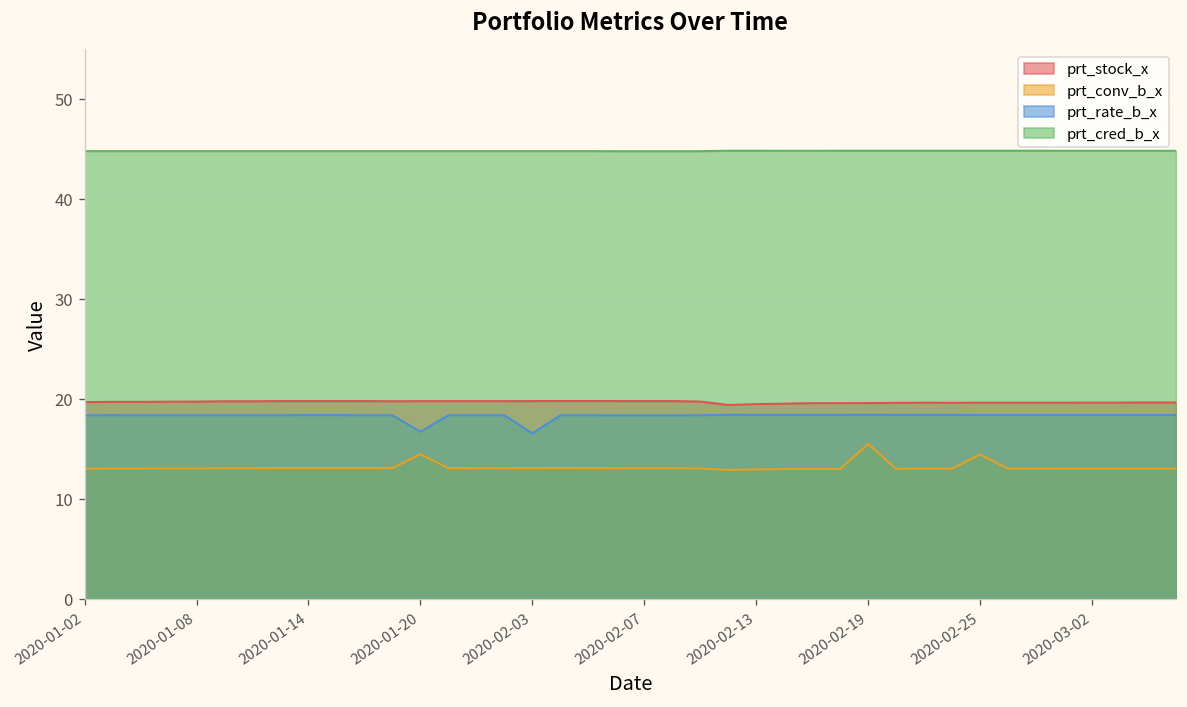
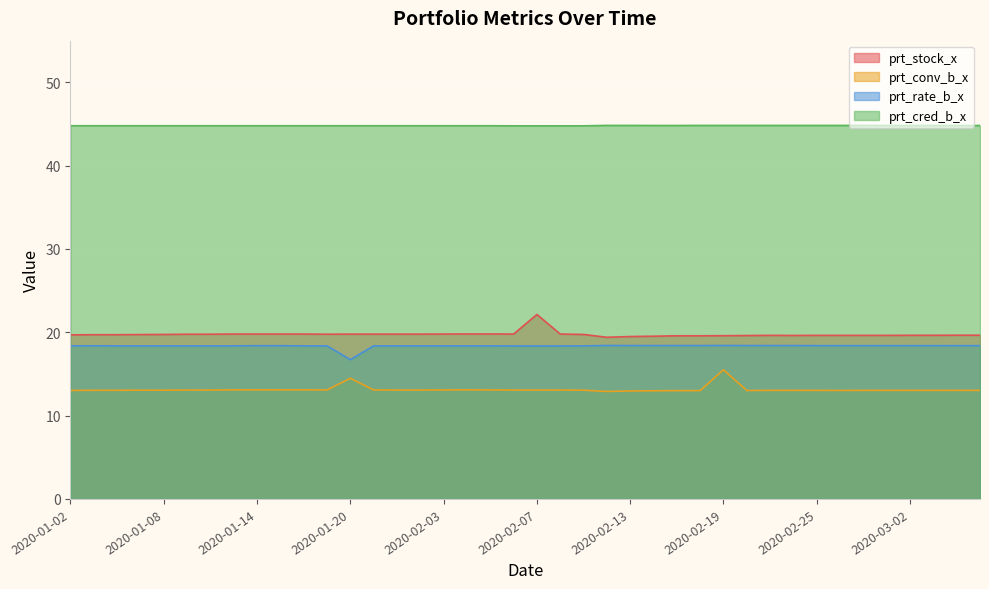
  {
    "prt_stock_x": {
      "2020-01-02": 20,
      "2020-01-08": 20,
      "2020-01-14": 20,
      "2020-01-20": 20,
      "2020-02-03": 20,
-     "2020-02-07": 20,
+     "2020-02-07": 22,
      "2020-02-13": 19,
      "2020-02-19": 20,
      "2020-02-25": 20,
      "2020-03-02": 20
    },
    "prt_conv_b_x": {
      "2020-01-02": 13,
      "2020-01-08": 13,
      "2020-01-14": 13,
      "2020-01-20": 14,
      "2020-02-03": 13,
      "2020-02-07": 13,
      "2020-02-13": 13,
      "2020-02-19": 16,
-     "2020-02-25": 14,
+     "2020-02-25": 13,
      "2020-03-02": 13
    },
    "prt_rate_b_x": {
      "2020-01-02": 18,
      "2020-01-08": 18,
      "2020-01-14": 18,
      "2020-01-20": 17,
-     "2020-02-03": 17,
+     "2020-02-03": 18,
      "2020-02-07": 18,
      "2020-02-13": 18,
      "2020-02-19": 18,
      "2020-02-25": 18,
      "2020-03-02": 18
    },
    "prt_cred_b_x": {
      "2020-01-02": 45,
      "2020-01-08": 45,
      "2020-01-14": 45,
      "2020-01-20": 45,
      "2020-02-03": 45,
      "2020-02-07": 45,
      "2020-02-13": 45,
      "2020-02-19": 45,
      "2020-02-25": 45
    }
  }
